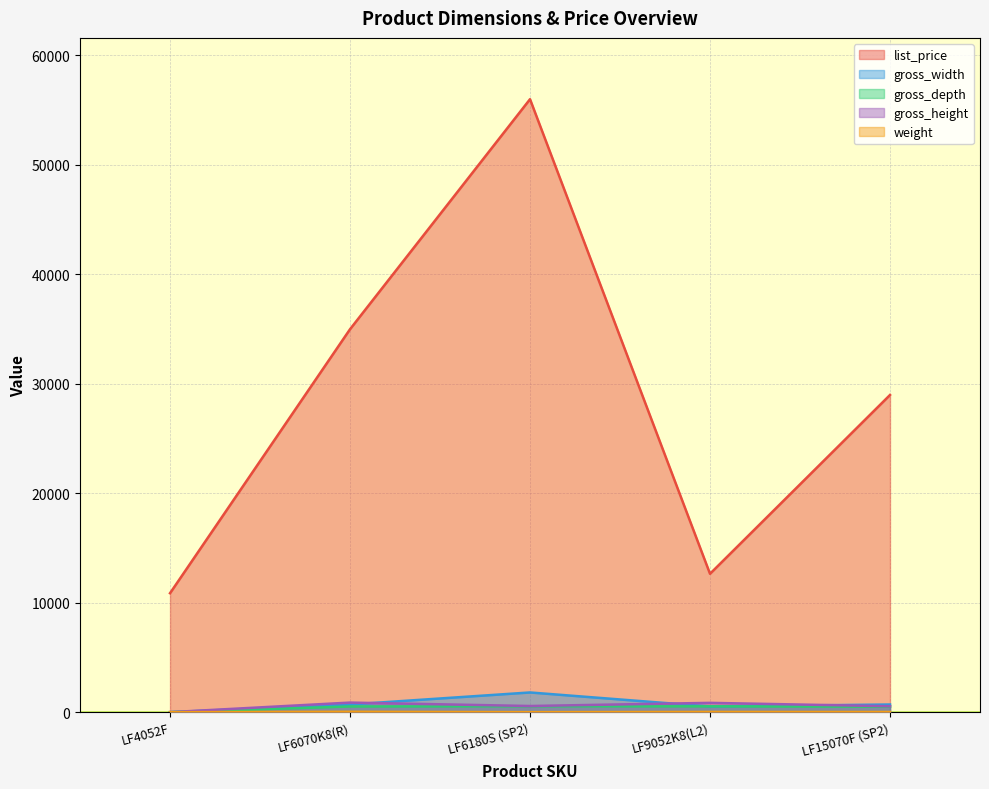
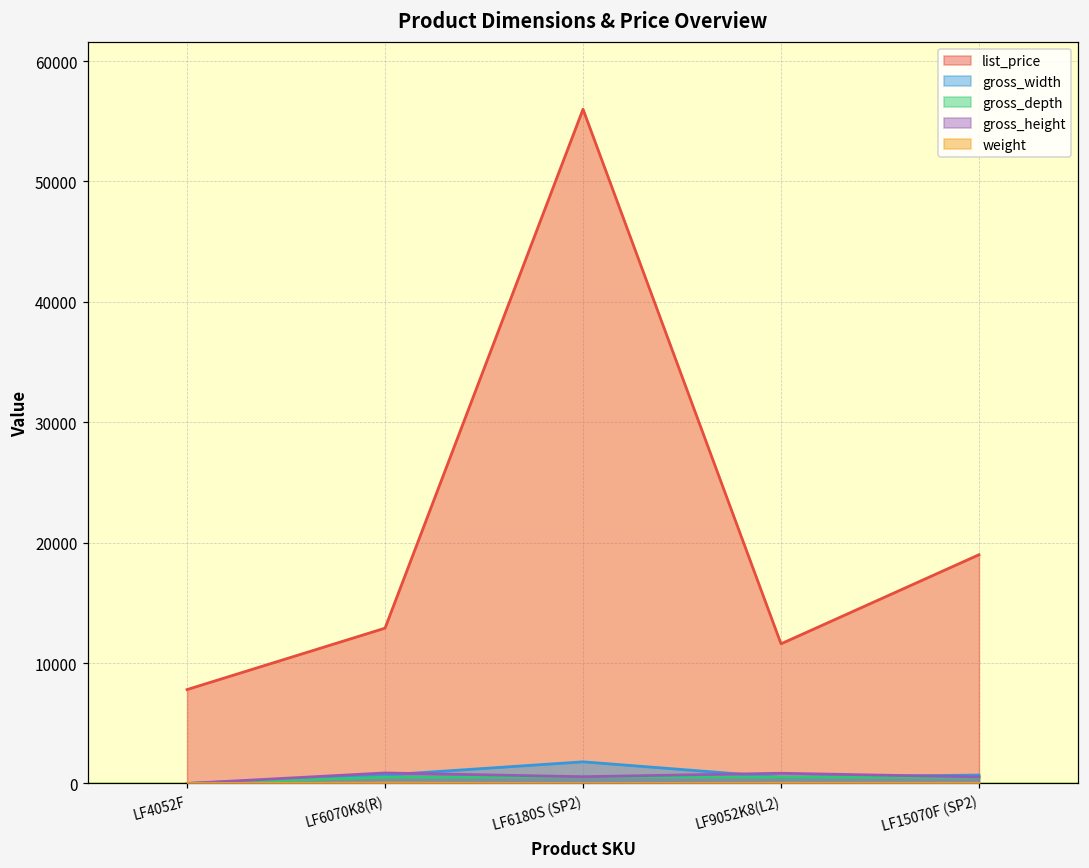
  {
    "list_price": {
-     "LF4052F": 10900,
-     "LF6070K8(R)": 35000,
+     "LF4052F": 7800,
+     "LF6070K8(R)": 12900,
      "LF6180S (SP2)": 56000,
-     "LF9052K8(L2)": 12600,
-     "LF15070F (SP2)": 29000
+     "LF9052K8(L2)": 11600,
+     "LF15070F (SP2)": 19000
    },
    "gross_width": {
      "LF6180S (SP2)": 1800
    },
    "gross_height": {
      "LF9052K8(L2)": 900
    },
    "weight": {
      "LF6070K8(R)": 0,
      "LF6180S (SP2)": 0,
      "LF9052K8(L2)": 0,
      "LF15070F (SP2)": 0
    }
  }
